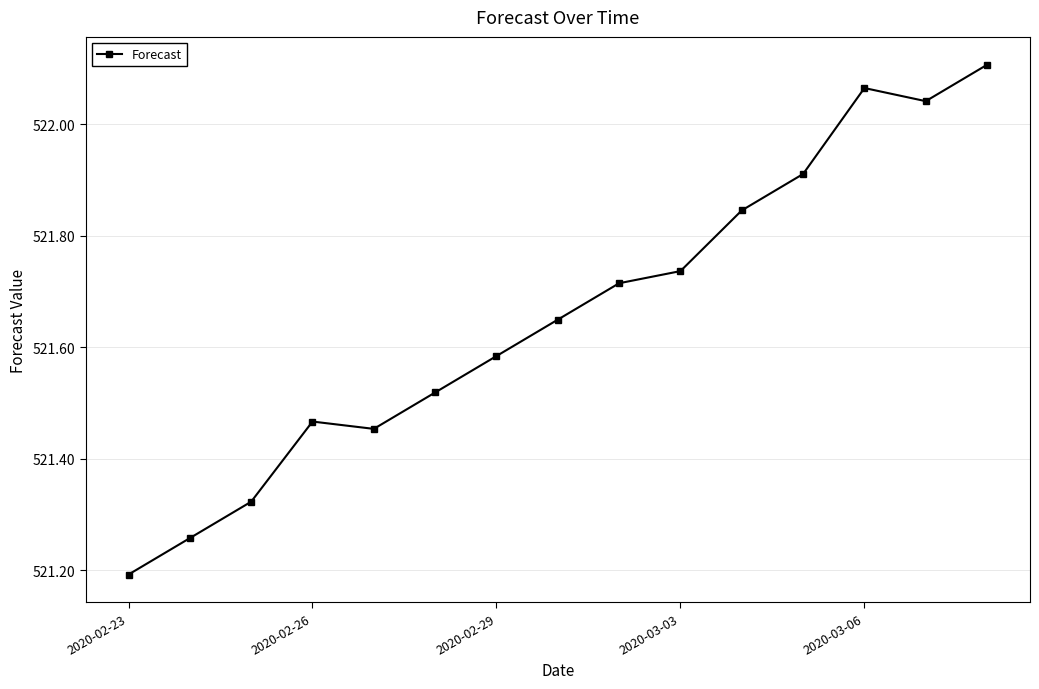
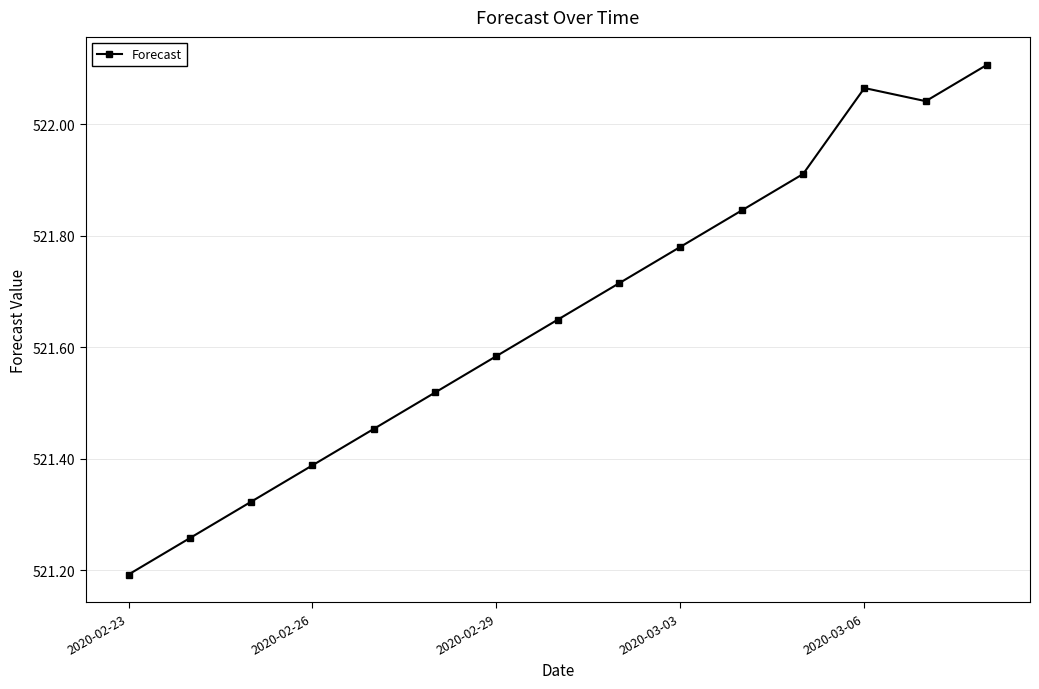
  {
    "2020-02-23": 521.19,
-   "2020-02-26": 521.47,
+   "2020-02-26": 521.39,
    "2020-02-29": 521.58,
-   "2020-03-03": 521.74,
+   "2020-03-03": 521.78,
    "2020-03-06": 522.07
  }
